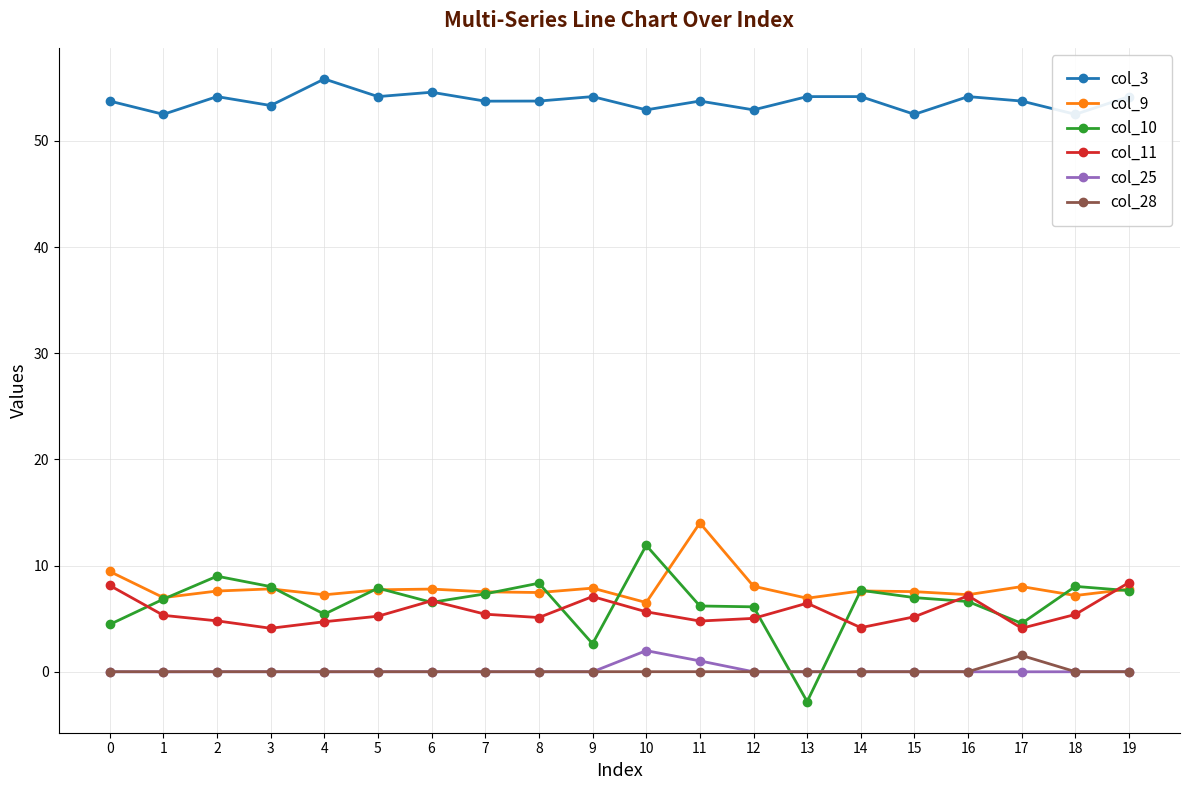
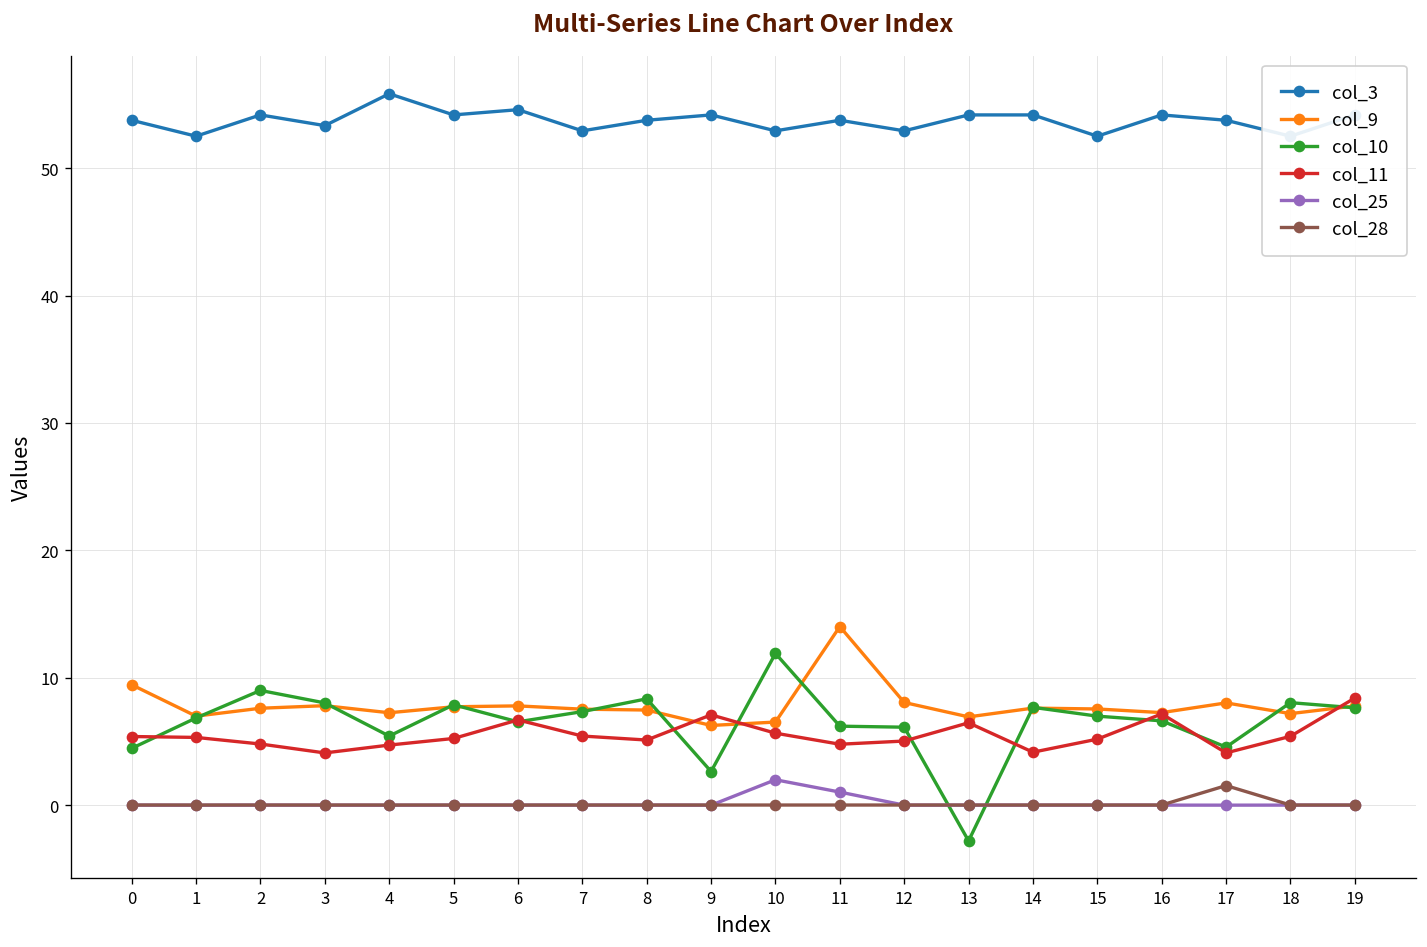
  {
    "col_3": {
      "0": 53.8,
      "1": 52.5,
      "2": 54.2,
      "3": 53.3,
      "4": 55.8,
      "5": 54.2,
      "6": 54.6,
-     "7": 53.7,
+     "7": 52.9,
      "8": 53.8,
      "9": 54.2,
      "10": 52.9,
      "11": 53.8,
      "12": 52.9,
      "13": 54.2,
      "14": 54.2,
      "15": 52.5,
      "16": 54.2,
      "17": 53.8
    },
    "col_9": {
      "0": 9.5,
      "2": 7.6,
      "4": 7.3,
      "6": 7.8,
      "8": 7.5,
-     "9": 7.9,
+     "9": 6.3,
      "10": 6.5,
      "11": 14.0,
      "12": 8.1,
      "13": 6.9,
      "15": 7.6,
      "17": 8.0,
      "18": 7.2
    },
    "col_10": {
      "0": 4.5,
      "2": 9.0,
      "4": 5.4,
      "8": 8.4,
      "9": 2.6,
      "10": 11.9,
      "11": 6.2,
      "12": 6.1,
      "13": -2.8,
      "15": 7.0,
      "16": 6.6,
      "17": 4.6,
      "18": 8.1
    },
    "col_11": {
-     "0": 8.1,
+     "0": 5.4,
      "1": 5.3,
      "2": 4.8,
      "3": 4.1,
      "4": 4.7,
      "5": 5.2,
      "7": 5.4,
      "8": 5.1,
      "9": 7.1,
      "10": 5.7,
      "11": 4.8,
      "12": 5.0,
      "13": 6.5,
      "14": 4.2,
      "15": 5.2,
      "17": 4.1,
      "18": 5.4,
      "19": 8.4
    },
    "col_25": {
      "10": 2.0,
      "11": 1.0,
      "17": 0.0
    },
    "col_28": {
      "10": 0.0,
      "11": 0.0,
      "17": 1.5
    }
  }
